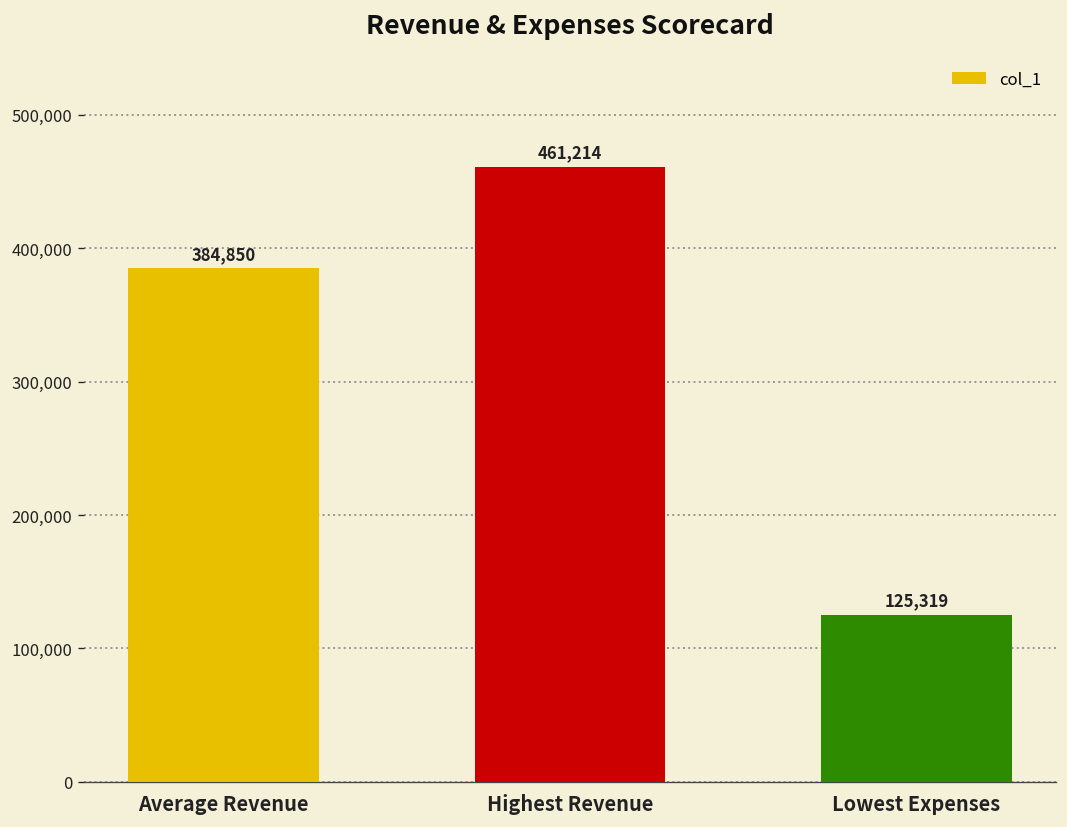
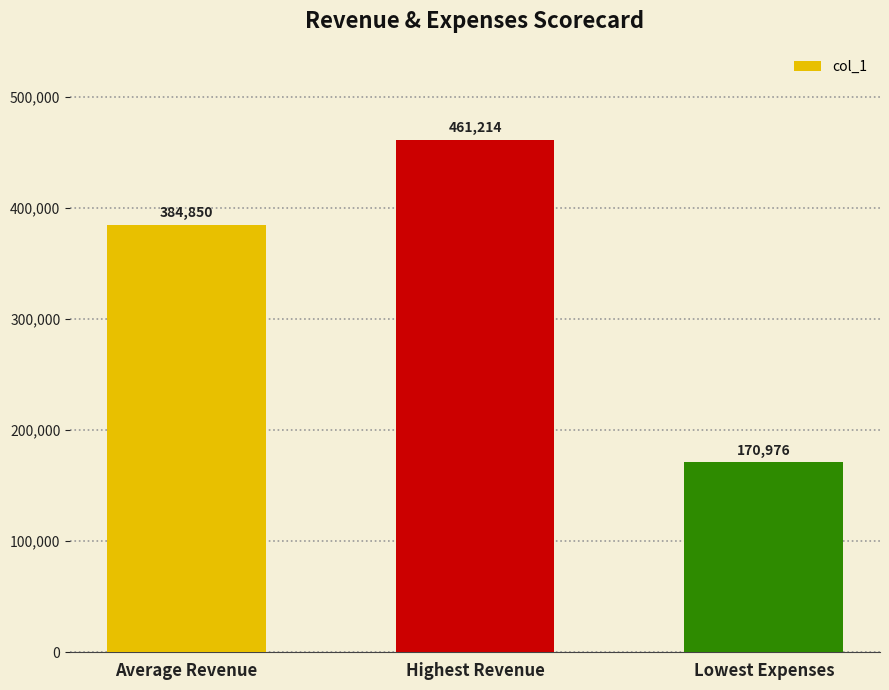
  {
    "Average Revenue": "384,850",
    "Highest Revenue": "461,214",
-   "Lowest Expenses": "125,319"
+   "Lowest Expenses": "170,976"
  }
